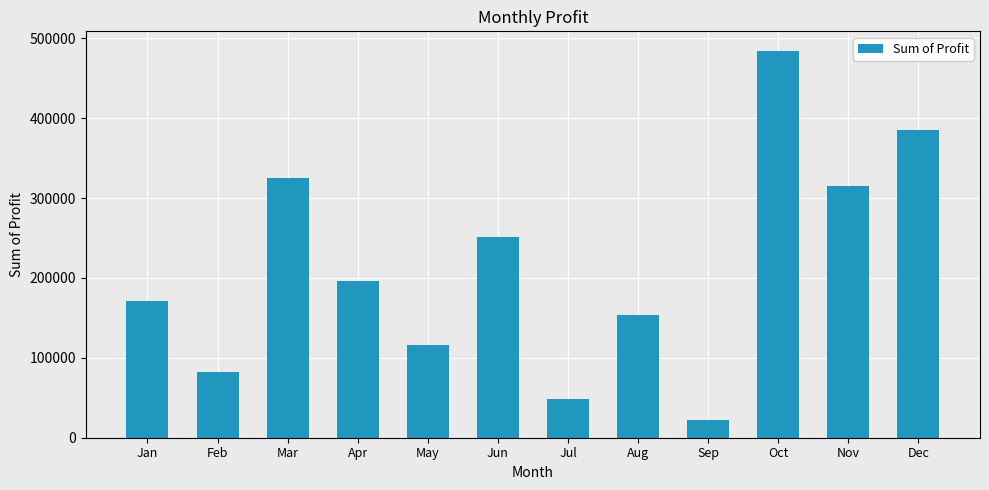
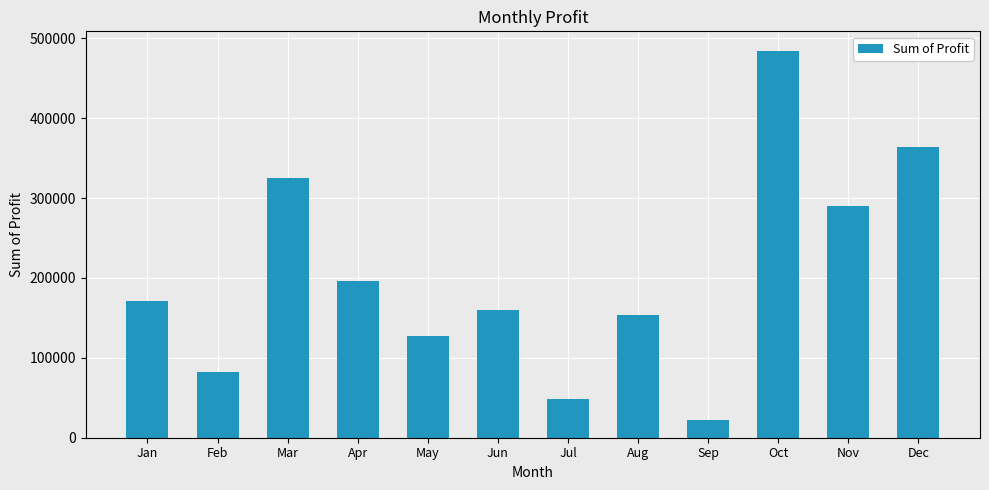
  {
    "Jan": 170000,
    "Feb": 80000,
    "Mar": 330000,
    "Apr": 200000,
-   "May": 120000,
-   "Jun": 250000,
+   "May": 130000,
+   "Jun": 160000,
    "Jul": 50000,
    "Aug": 150000,
    "Sep": 20000,
    "Oct": 480000,
-   "Nov": 320000,
-   "Dec": 380000
+   "Nov": 290000,
+   "Dec": 360000
  }
